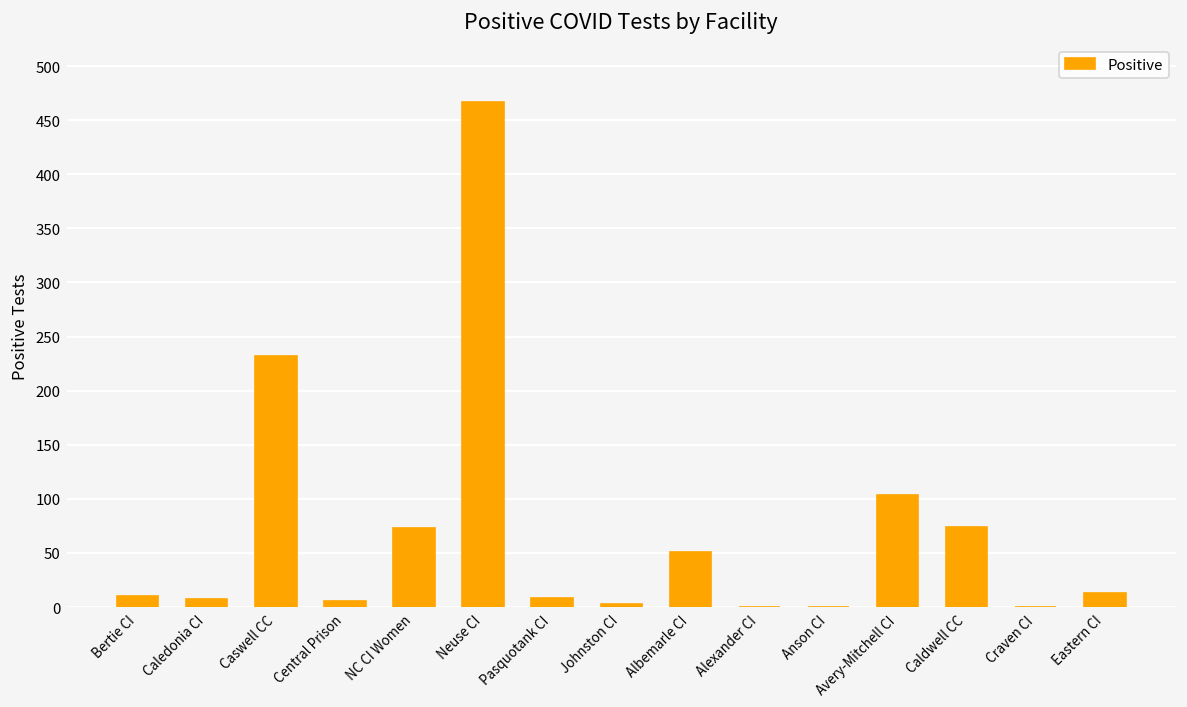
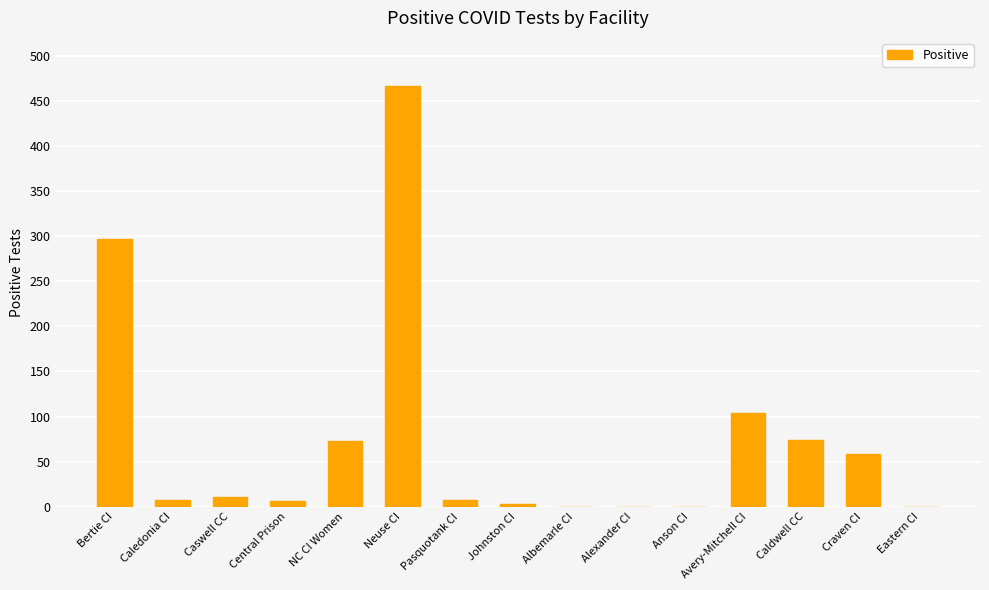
  {
-   "Bertie CI": 10,
+   "Bertie CI": 300,
    "Caledonia CI": 10,
-   "Caswell CC": 230,
+   "Caswell CC": 10,
    "Central Prison": 10,
    "NC CI Women": 70,
    "Neuse CI": 470,
    "Pasquotank CI": 10,
    "Johnston CI": 0,
-   "Albemarle CI": 50,
+   "Albemarle CI": 0,
    "Alexander CI": 0,
    "Anson CI": 0,
    "Avery-Mitchell CI": 100,
    "Caldwell CC": 70,
-   "Craven CI": 0,
-   "Eastern CI": 10
+   "Craven CI": 60,
+   "Eastern CI": 0
  }
